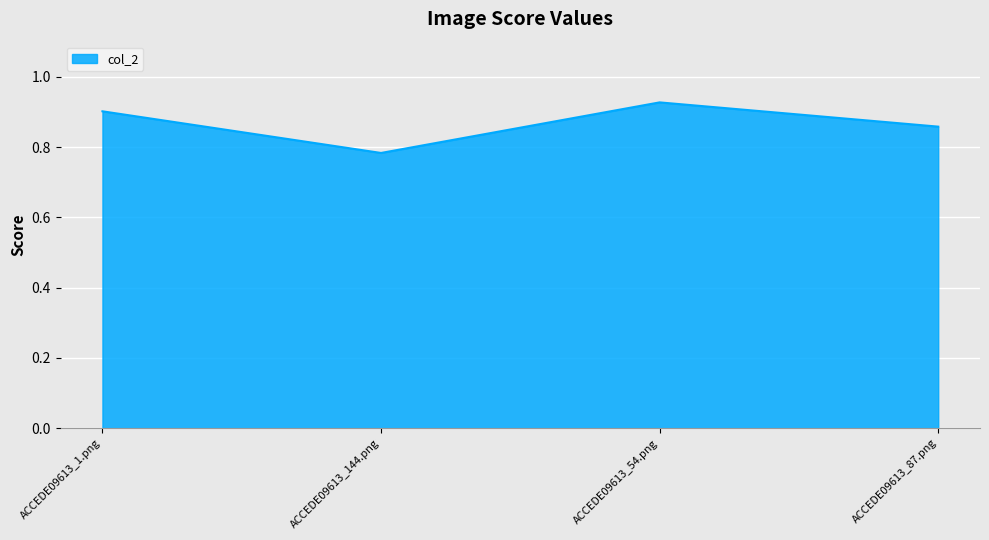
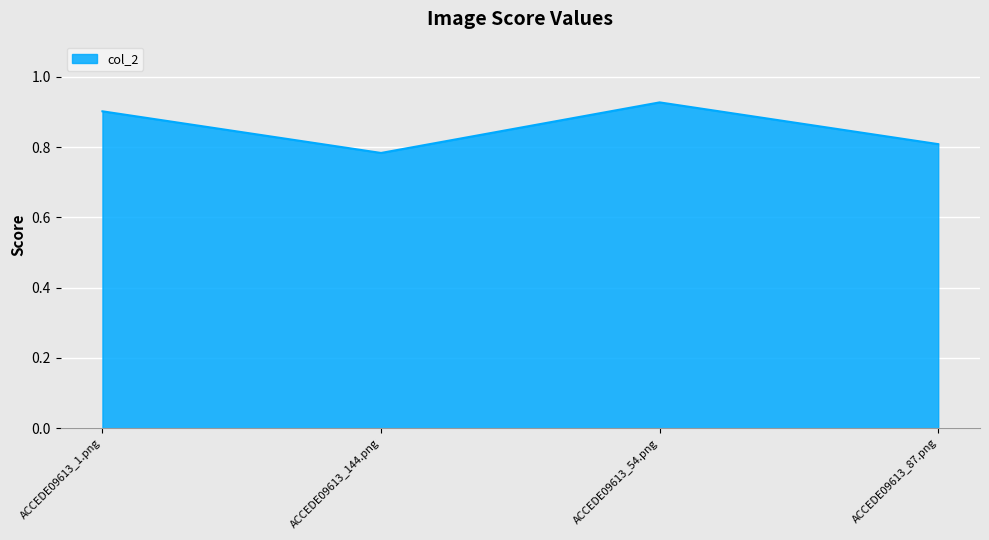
  {
    "ACCEDE09613_1.png": 0.90,
    "ACCEDE09613_144.png": 0.78,
    "ACCEDE09613_54.png": 0.93,
-   "ACCEDE09613_87.png": 0.86
+   "ACCEDE09613_87.png": 0.81
  }
